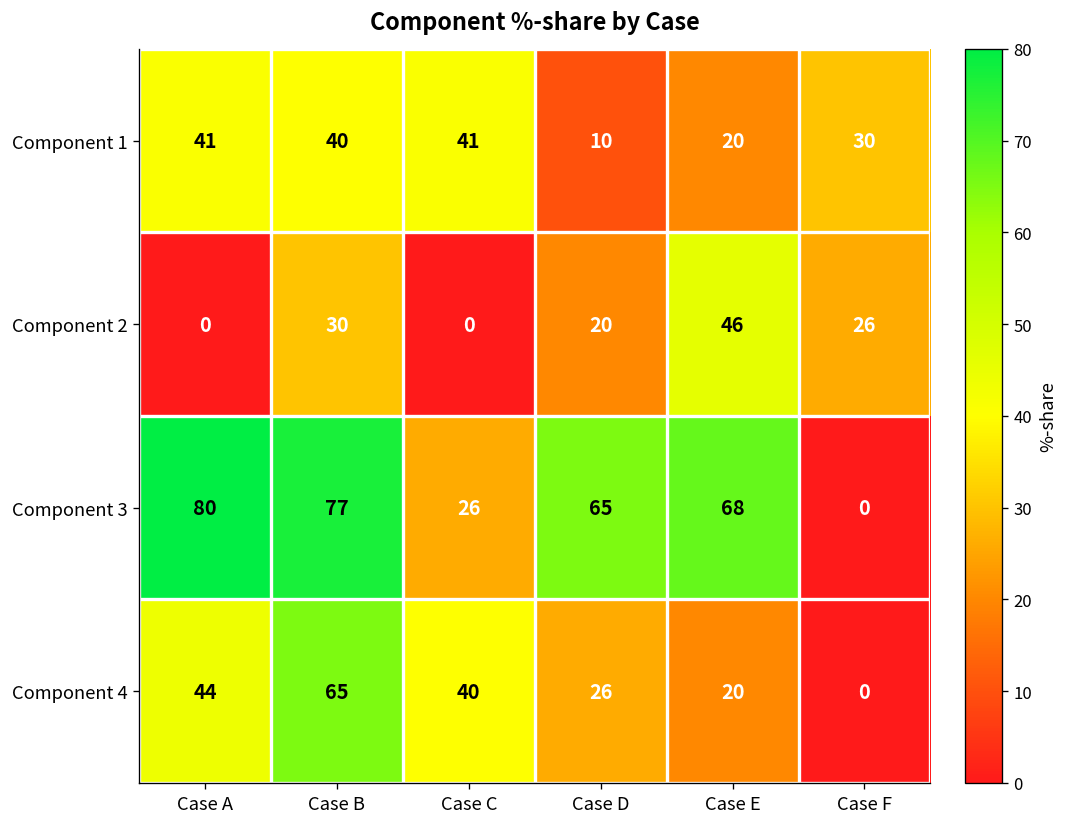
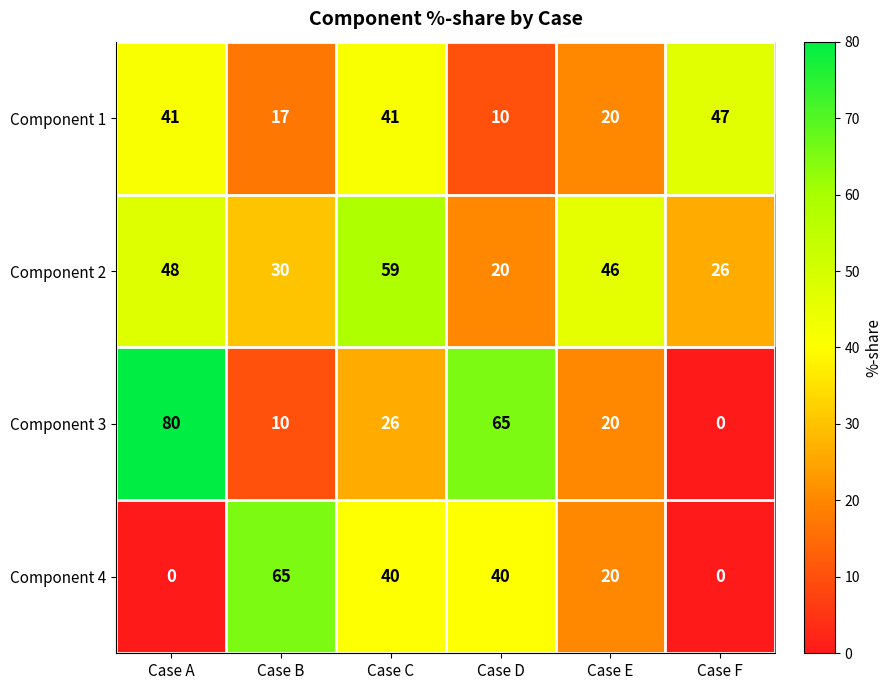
  {
    "Component 1": {
      "Case A": 41,
-     "Case B": 40,
+     "Case B": 17,
      "Case C": 41,
      "Case D": 10,
      "Case E": 20,
-     "Case F": 30
+     "Case F": 47
    },
    "Component 2": {
-     "Case A": 0,
+     "Case A": 48,
      "Case B": 30,
-     "Case C": 0,
+     "Case C": 59,
      "Case D": 20,
      "Case E": 46,
      "Case F": 26
    },
    "Component 3": {
      "Case A": 80,
-     "Case B": 77,
+     "Case B": 10,
      "Case C": 26,
      "Case D": 65,
-     "Case E": 68,
+     "Case E": 20,
      "Case F": 0
    },
    "Component 4": {
-     "Case A": 44,
+     "Case A": 0,
      "Case B": 65,
      "Case C": 40,
-     "Case D": 26,
+     "Case D": 40,
      "Case E": 20,
      "Case F": 0
    }
  }
